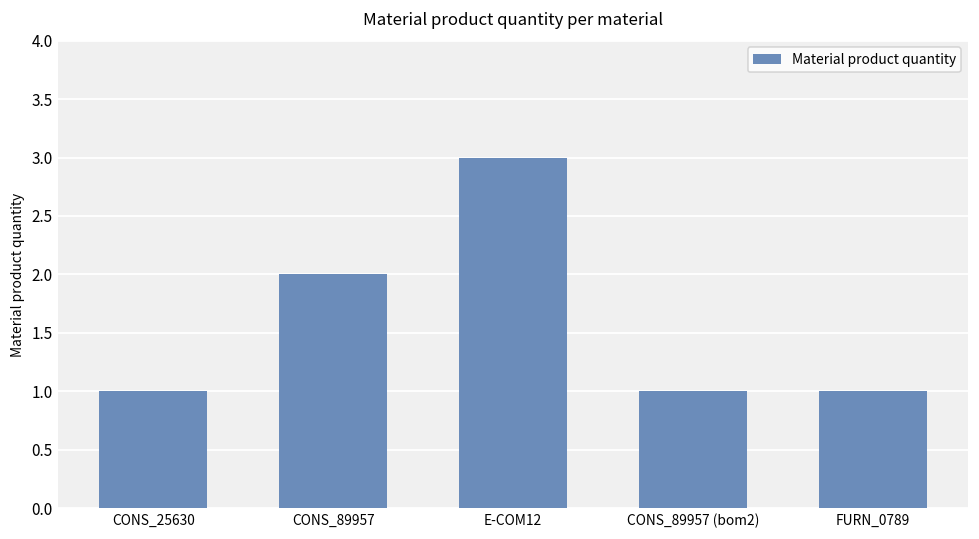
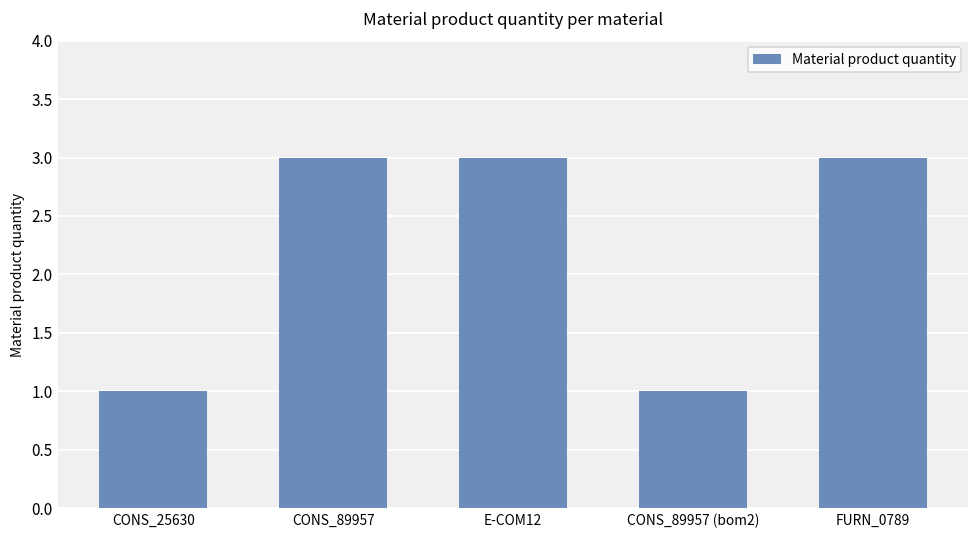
  {
    "CONS_25630": 1,
-   "CONS_89957": 2,
+   "CONS_89957": 3,
    "E-COM12": 3,
    "CONS_89957 (bom2)": 1,
-   "FURN_0789": 1
+   "FURN_0789": 3
  }
